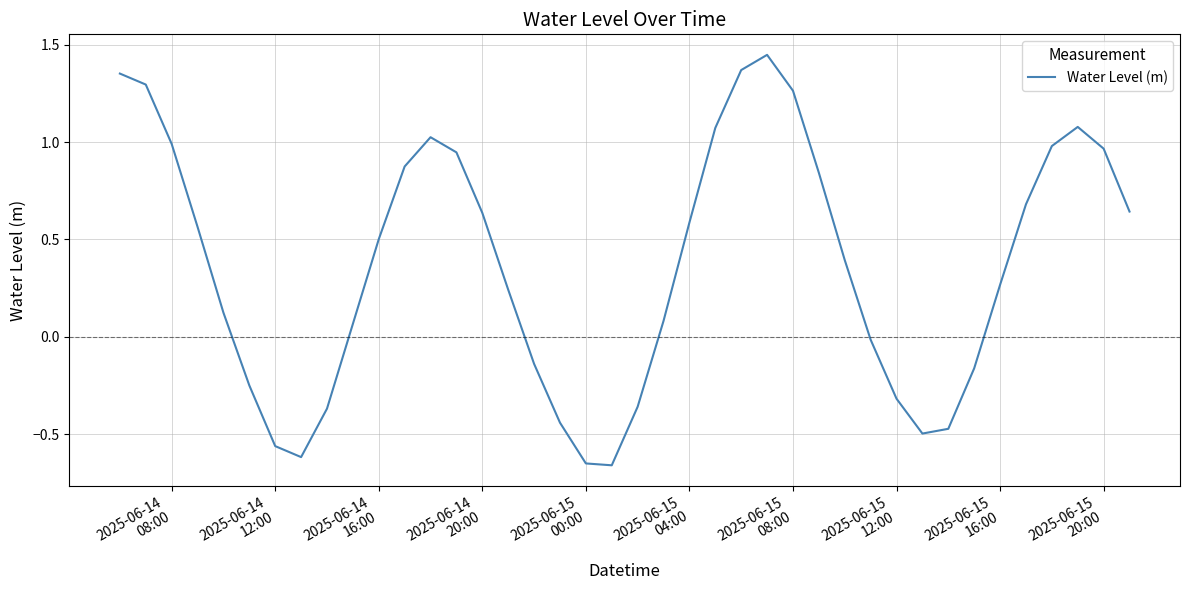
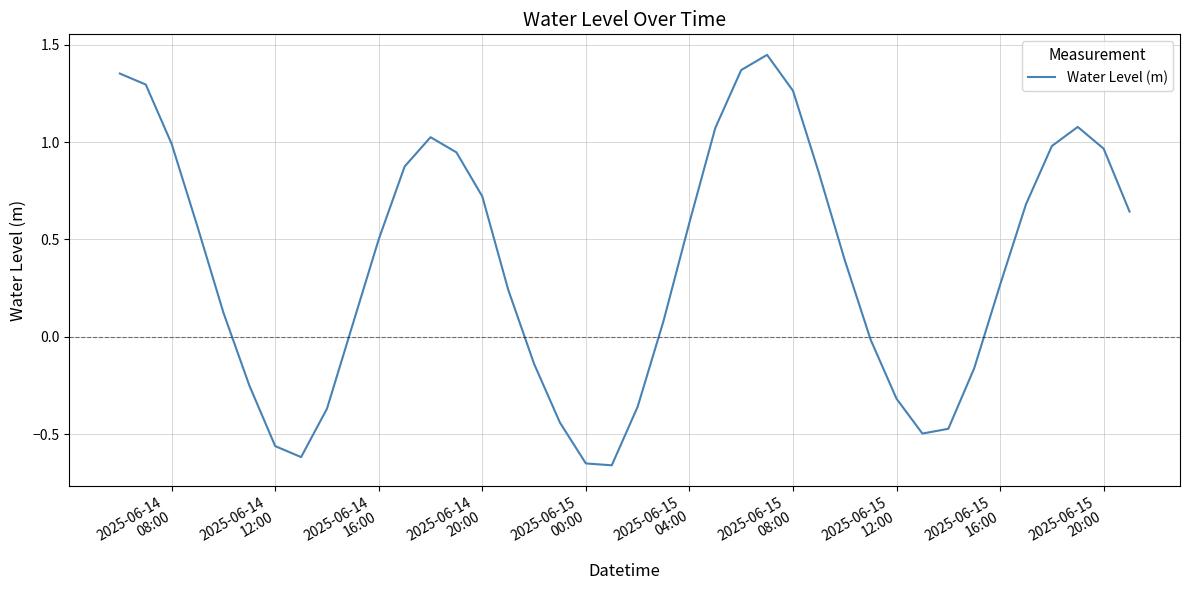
  {
    "2025-06-14 08:00": 0.99,
    "2025-06-14 12:00": -0.56,
    "2025-06-14 16:00": 0.50,
-   "2025-06-14 20:00": 0.64,
+   "2025-06-14 20:00": 0.72,
    "2025-06-15 00:00": -0.65,
    "2025-06-15 04:00": 0.59,
    "2025-06-15 08:00": 1.26,
    "2025-06-15 12:00": -0.32,
    "2025-06-15 16:00": 0.27,
    "2025-06-15 20:00": 0.97
  }
